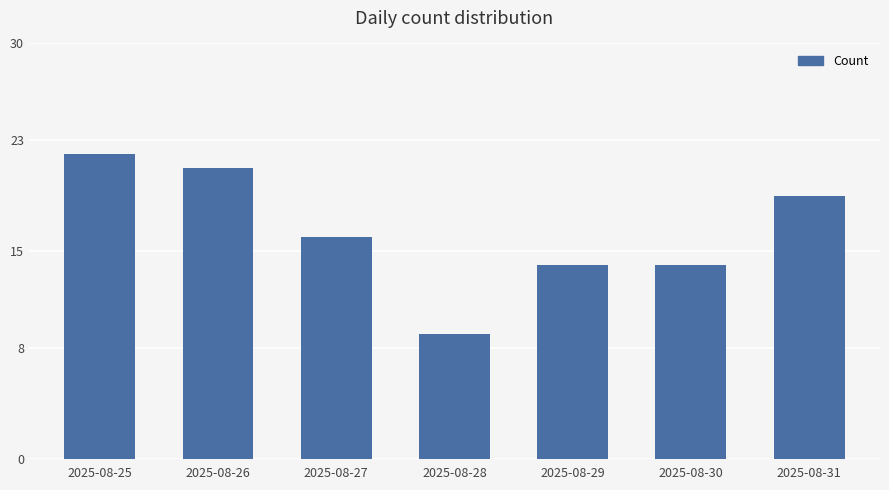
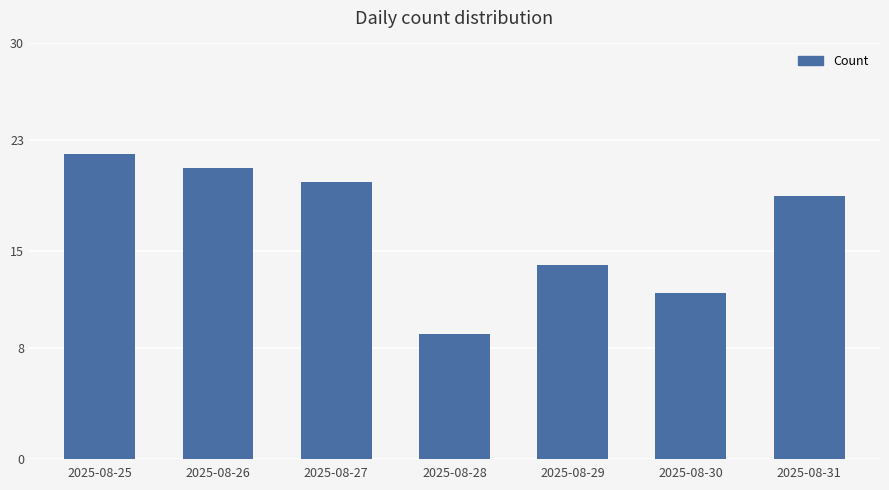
  {
    "2025-08-25": 22,
    "2025-08-26": 21,
-   "2025-08-27": 16,
+   "2025-08-27": 20,
    "2025-08-28": 9,
    "2025-08-29": 14,
-   "2025-08-30": 14,
+   "2025-08-30": 12,
    "2025-08-31": 19
  }
